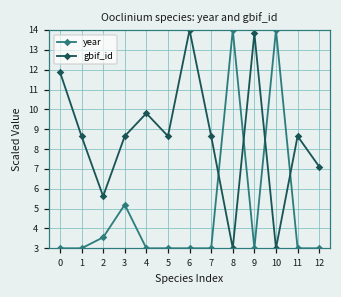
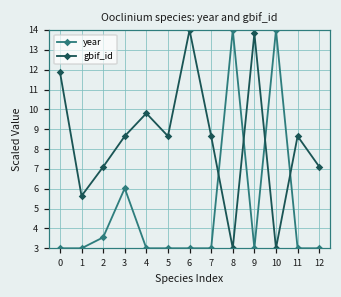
  {
    "year": {
      "0": 3.0,
      "1": 3.0,
      "2": 3.5,
-     "3": 5.2,
+     "3": 6.0,
      "4": 3.0,
      "5": 3.0,
      "6": 3.0,
      "7": 3.0,
      "8": 14.0,
      "9": 3.0,
      "10": 14.0,
      "11": 3.0,
      "12": 3.0
    },
    "gbif_id": {
      "0": 11.9,
-     "1": 8.7,
-     "2": 5.6,
+     "1": 5.6,
+     "2": 7.1,
      "3": 8.7,
      "4": 9.8,
      "5": 8.7,
      "6": 14.0,
      "7": 8.7,
      "8": 3.0,
      "9": 13.8,
      "10": 3.0,
      "11": 8.7,
      "12": 7.1
    }
  }
